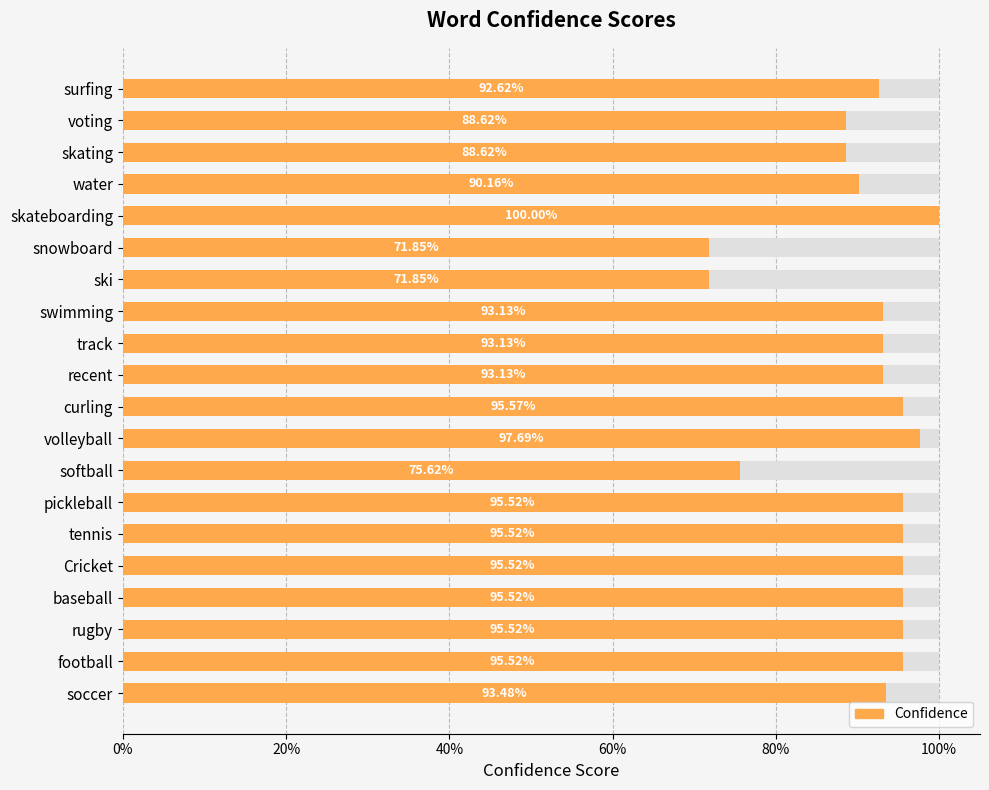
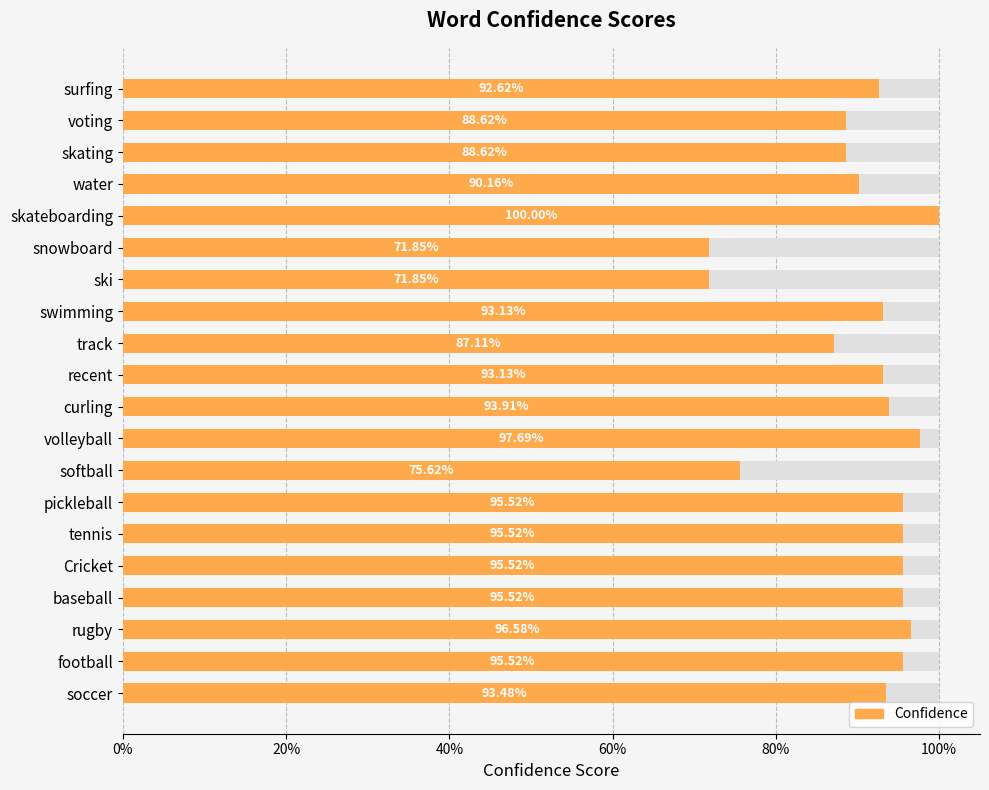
  {
    "Confidence": {
      "skateboarding": "100.00%",
-     "track": "93.13%",
-     "curling": "95.57%",
-     "rugby": "95.52%"
+     "track": "87.11%",
+     "curling": "93.91%",
+     "rugby": "96.58%"
    }
  }
